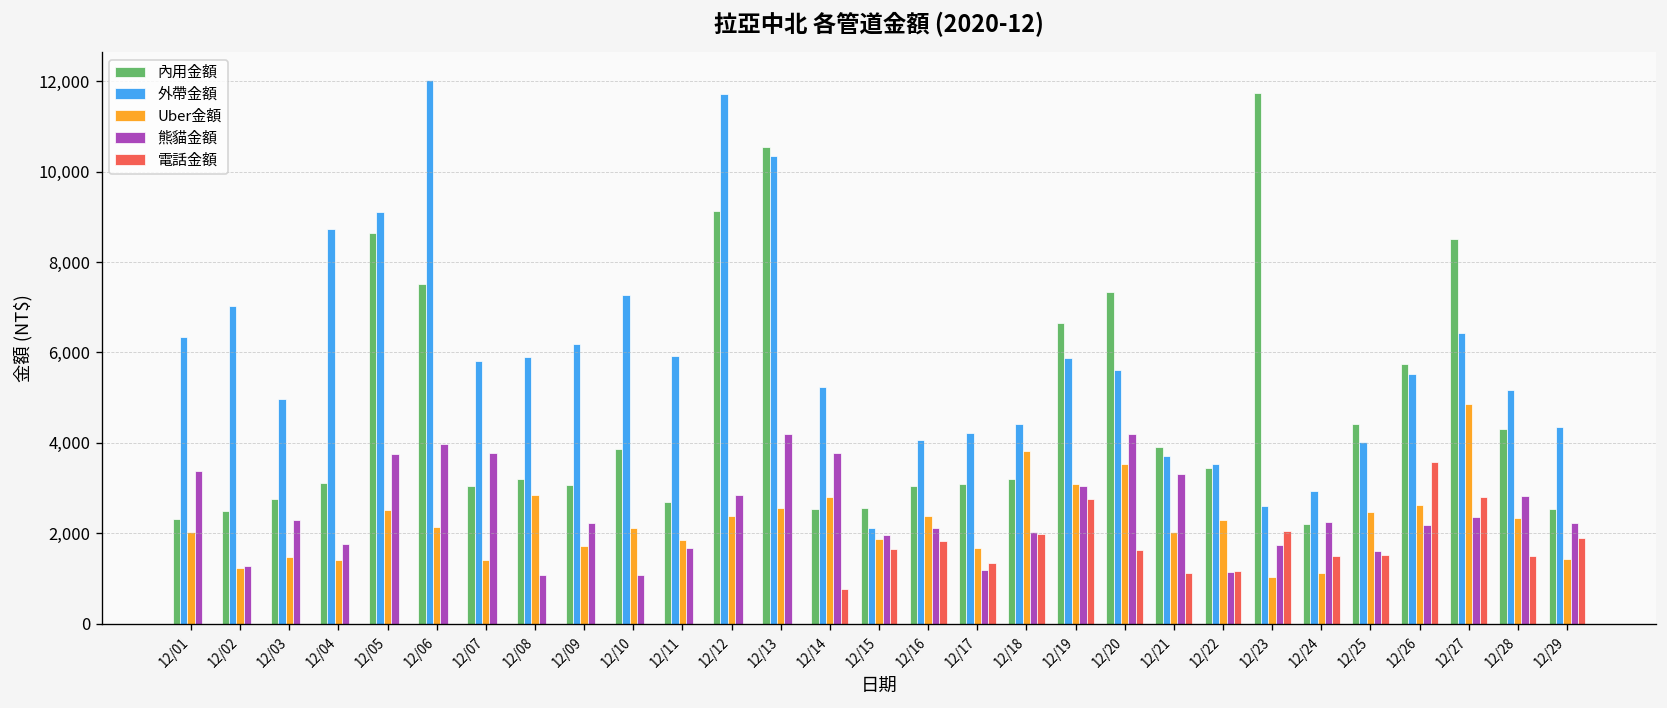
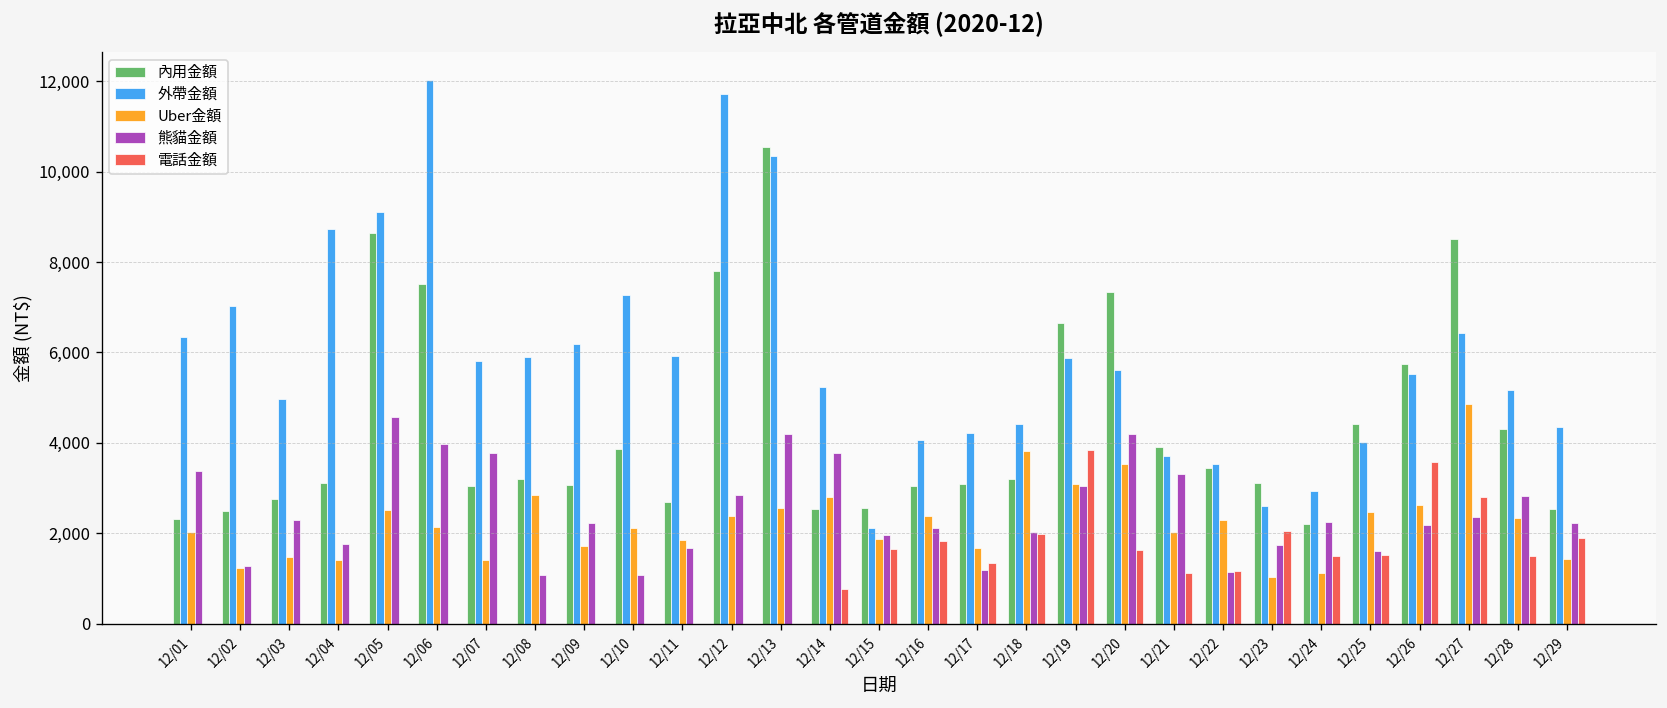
  {
    "內用金額": {
      "12/01": "2,300",
      "12/02": "2,500",
      "12/03": "2,800",
      "12/04": "3,100",
      "12/05": "8,600",
      "12/06": "7,500",
      "12/07": "3,000",
      "12/08": "3,200",
      "12/09": "3,100",
      "12/10": "3,900",
      "12/11": "2,700",
-     "12/12": "9,100",
+     "12/12": "7,800",
      "12/13": "10,600",
      "12/14": "2,500",
      "12/15": "2,500",
      "12/16": "3,000",
      "12/17": "3,100",
      "12/18": "3,200",
      "12/19": "6,600",
      "12/20": "7,300",
      "12/21": "3,900",
      "12/22": "3,500",
-     "12/23": "11,800",
+     "12/23": "3,100",
      "12/24": "2,200",
      "12/25": "4,400",
      "12/26": "5,800",
      "12/27": "8,500",
      "12/28": "4,300",
      "12/29": "2,500"
    },
    "外帶金額": {
      "12/01": "6,300",
      "12/02": "7,000",
      "12/03": "5,000",
      "12/04": "8,700",
      "12/05": "9,100",
      "12/06": "12,000",
      "12/07": "5,800",
      "12/08": "5,900",
      "12/09": "6,200",
      "12/10": "7,300",
      "12/11": "5,900",
      "12/12": "11,700",
      "12/13": "10,400",
      "12/14": "5,200",
      "12/15": "2,100",
      "12/16": "4,100",
      "12/17": "4,200",
      "12/18": "4,400",
      "12/19": "5,900",
      "12/20": "5,600",
      "12/21": "3,700",
      "12/22": "3,500",
      "12/23": "2,600",
      "12/24": "2,900",
      "12/25": "4,000",
      "12/26": "5,500",
      "12/27": "6,400",
      "12/28": "5,200",
      "12/29": "4,400"
    },
    "Uber金額": {
      "12/01": "2,000",
      "12/02": "1,200",
      "12/03": "1,500",
      "12/04": "1,400",
      "12/05": "2,500",
      "12/06": "2,100",
      "12/07": "1,400",
      "12/08": "2,800",
      "12/09": "1,700",
      "12/10": "2,100",
      "12/11": "1,800",
      "12/12": "2,400",
      "12/13": "2,600",
      "12/14": "2,800",
      "12/15": "1,900",
      "12/16": "2,400",
      "12/17": "1,700",
      "12/18": "3,800",
      "12/19": "3,100",
      "12/20": "3,500",
      "12/21": "2,000",
      "12/22": "2,300",
      "12/23": "1,000",
      "12/24": "1,100",
      "12/25": "2,500",
      "12/26": "2,600",
      "12/27": "4,900",
      "12/28": "2,300",
      "12/29": "1,400"
    },
    "熊貓金額": {
      "12/01": "3,400",
      "12/02": "1,300",
      "12/03": "2,300",
      "12/04": "1,800",
-     "12/05": "3,800",
+     "12/05": "4,600",
      "12/06": "4,000",
      "12/07": "3,800",
      "12/08": "1,100",
      "12/09": "2,200",
      "12/10": "1,100",
      "12/11": "1,700",
      "12/12": "2,900",
      "12/13": "4,200",
      "12/14": "3,800",
      "12/15": "2,000",
      "12/16": "2,100",
      "12/17": "1,200",
      "12/18": "2,000",
      "12/19": "3,000",
      "12/20": "4,200",
      "12/21": "3,300",
      "12/22": "1,100",
      "12/23": "1,700",
      "12/24": "2,300",
      "12/25": "1,600",
      "12/26": "2,200",
      "12/27": "2,400",
      "12/28": "2,800",
      "12/29": "2,200"
    },
    "電話金額": {
      "12/01": "0",
      "12/02": "0",
      "12/03": "0",
      "12/04": "0",
      "12/05": "0",
      "12/06": "0",
      "12/07": "0",
      "12/08": "0",
      "12/09": "0",
      "12/10": "0",
      "12/11": "0",
      "12/12": "0",
      "12/13": "0",
      "12/14": "800",
      "12/15": "1,700",
      "12/16": "1,800",
      "12/17": "1,300",
      "12/18": "2,000",
-     "12/19": "2,800",
+     "12/19": "3,800",
      "12/20": "1,600",
      "12/21": "1,100",
      "12/22": "1,200",
      "12/23": "2,000",
      "12/24": "1,500",
      "12/25": "1,500",
      "12/26": "3,600",
      "12/27": "2,800",
      "12/28": "1,500",
      "12/29": "1,900"
    }
  }
